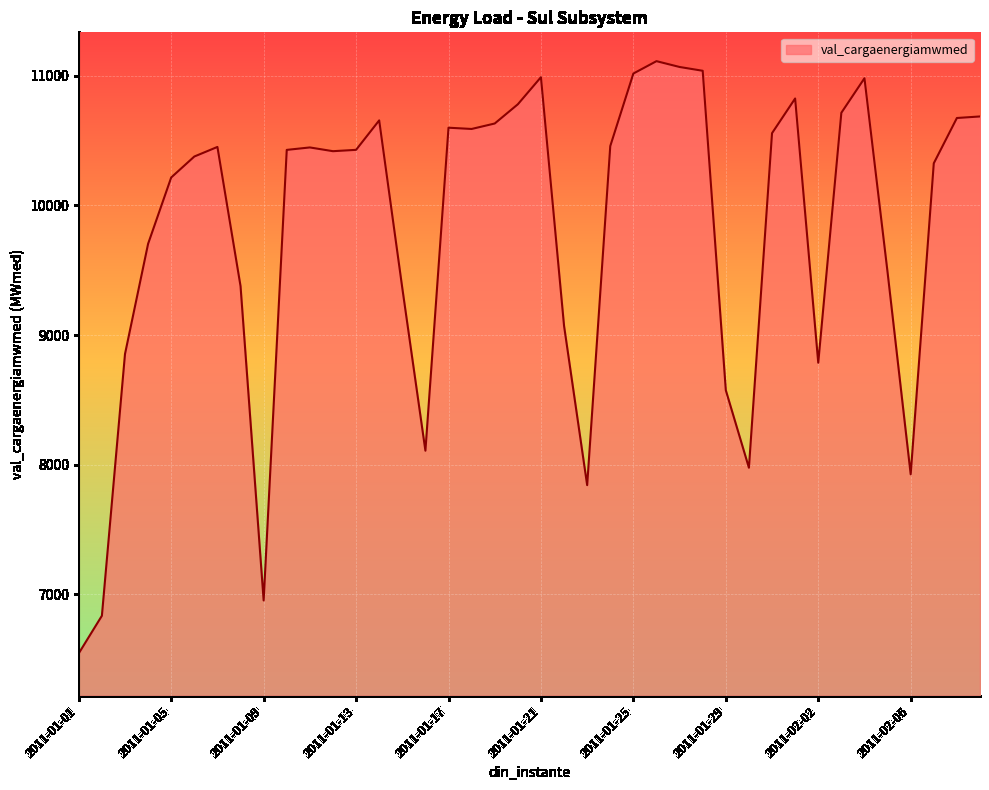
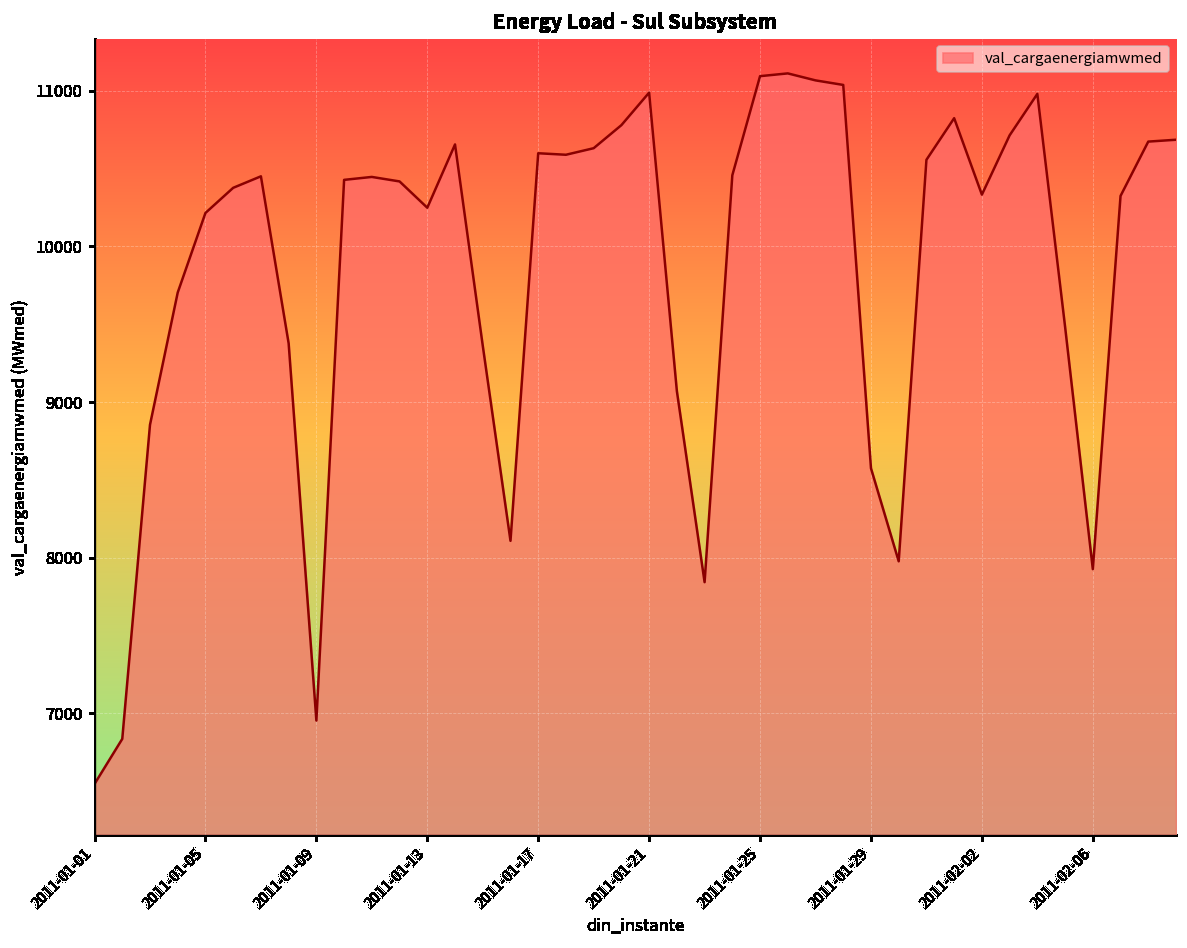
  {
    "2011-01-01": 6550,
    "2011-01-05": 10210,
    "2011-01-09": 6950,
-   "2011-01-13": 10430,
+   "2011-01-13": 10250,
    "2011-01-17": 10600,
    "2011-01-21": 10990,
-   "2011-01-25": 11020,
+   "2011-01-25": 11090,
    "2011-01-29": 8570,
-   "2011-02-02": 8790,
+   "2011-02-02": 10330,
    "2011-02-06": 7930
  }
